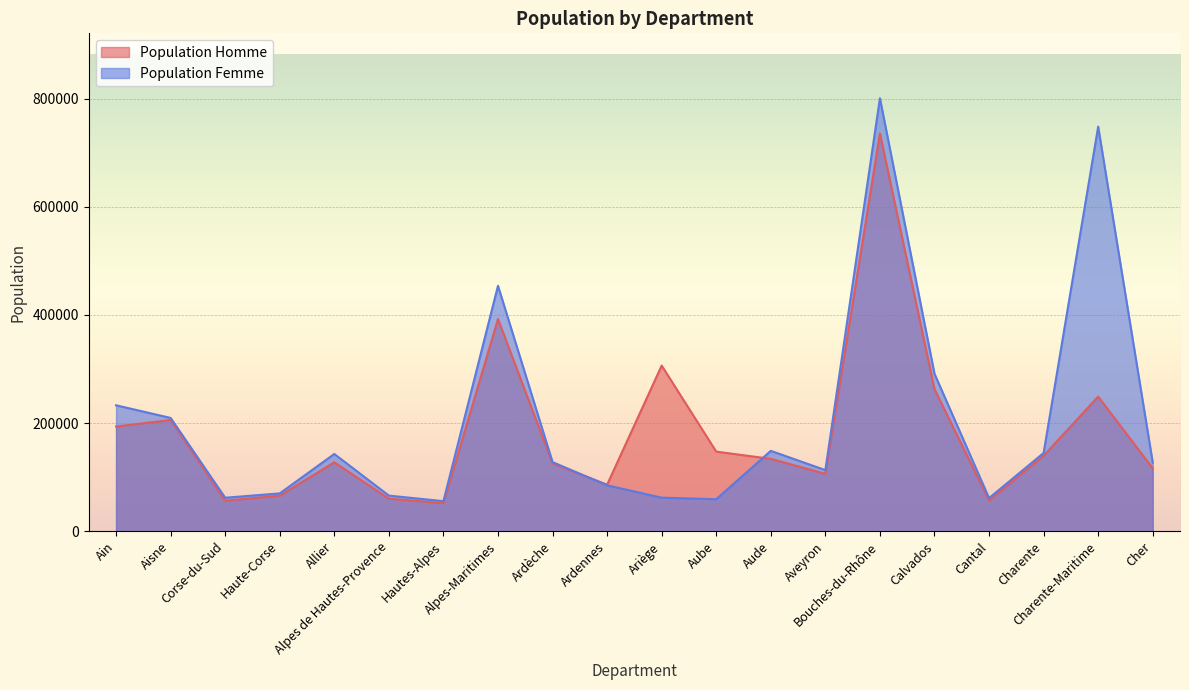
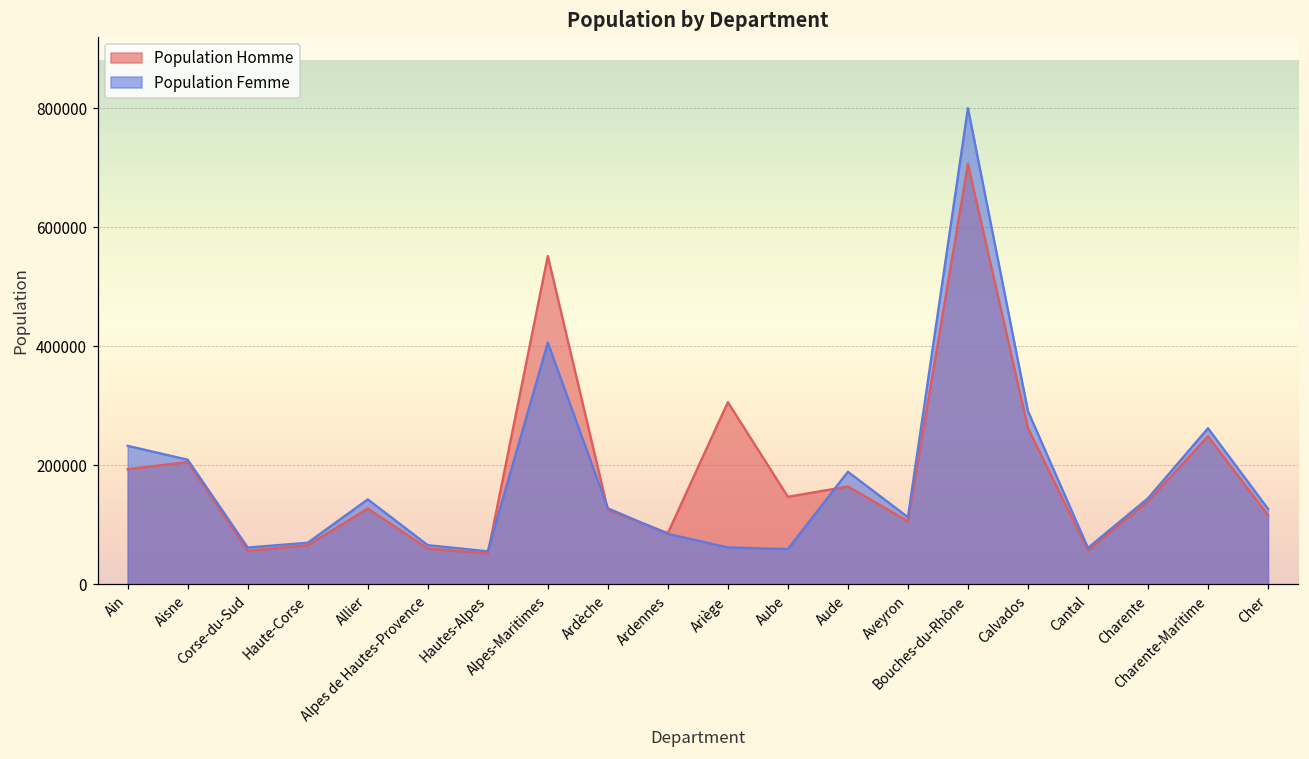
  {
    "Population Homme": {
      "Ain": 190000,
      "Corse-du-Sud": 60000,
      "Allier": 130000,
      "Alpes de Hautes-Provence": 60000,
-     "Alpes-Maritimes": 390000,
+     "Alpes-Maritimes": 550000,
      "Ariège": 310000,
      "Aube": 150000,
-     "Aude": 130000,
+     "Aude": 160000,
      "Aveyron": 110000,
-     "Bouches-du-Rhône": 740000,
+     "Bouches-du-Rhône": 710000,
      "Calvados": 260000,
      "Charente": 140000,
      "Charente-Maritime": 250000,
      "Cher": 120000
    },
    "Population Femme": {
      "Ain": 230000,
      "Corse-du-Sud": 60000,
      "Allier": 140000,
      "Alpes de Hautes-Provence": 70000,
-     "Alpes-Maritimes": 450000,
+     "Alpes-Maritimes": 410000,
      "Ariège": 60000,
      "Aube": 60000,
-     "Aude": 150000,
+     "Aude": 190000,
      "Aveyron": 110000,
      "Bouches-du-Rhône": 800000,
      "Calvados": 290000,
      "Charente": 140000,
-     "Charente-Maritime": 750000,
+     "Charente-Maritime": 260000,
      "Cher": 130000
    }
  }
